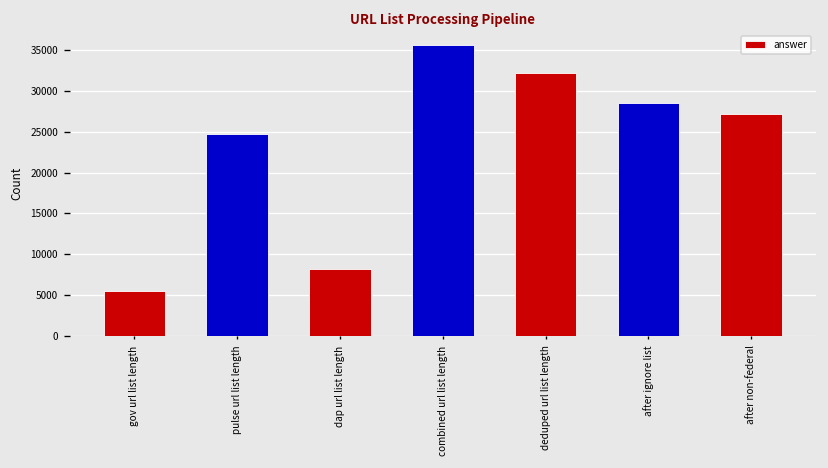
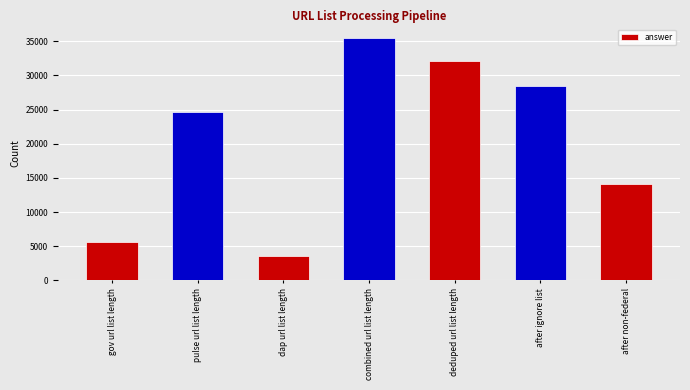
  {
    "gov url list length": 6000,
    "pulse url list length": 25000,
-   "dap url list length": 8000,
+   "dap url list length": 4000,
    "combined url list length": 36000,
    "deduped url list length": 32000,
    "after ignore list": 28000,
-   "after non-federal": 27000
+   "after non-federal": 14000
  }
